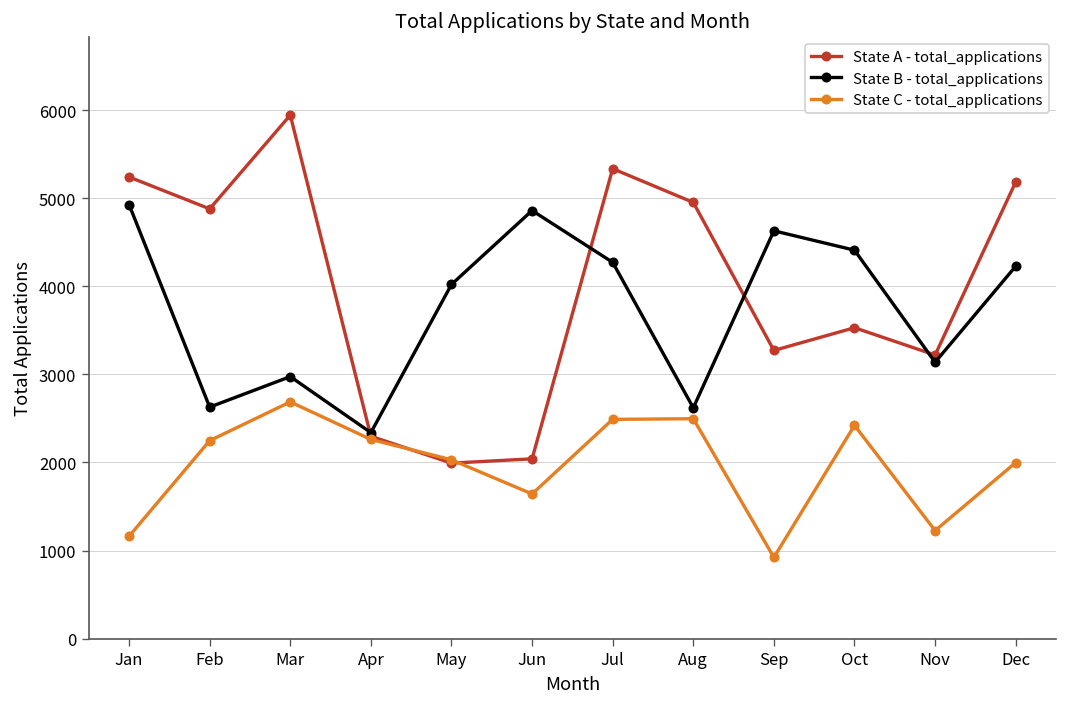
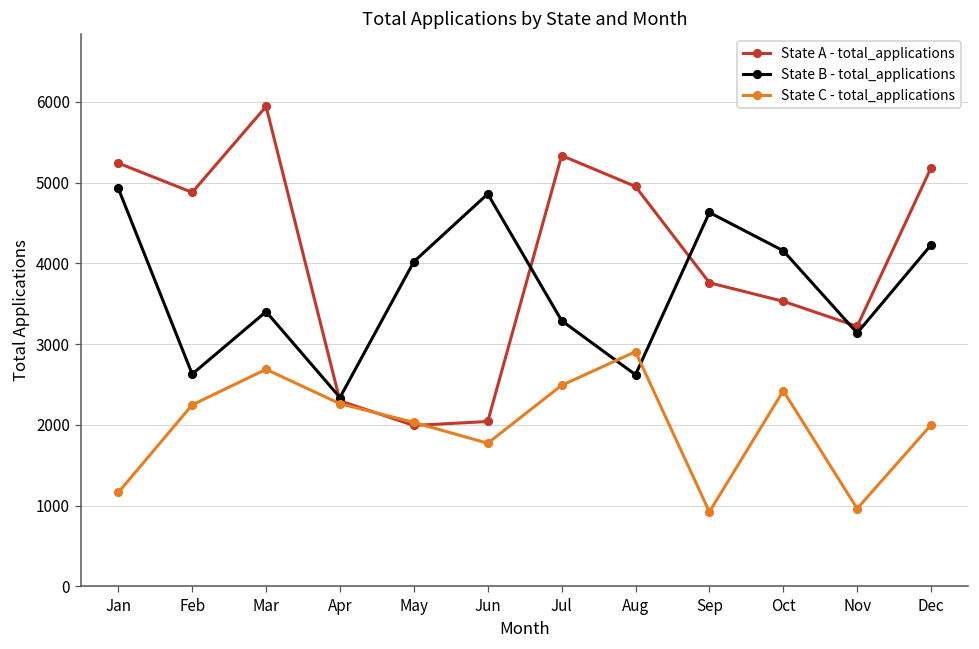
  {
    "State A - total_applications": {
      "Jan": 5200,
      "Feb": 4900,
      "Mar": 5900,
      "Apr": 2300,
      "May": 2000,
      "Jun": 2000,
      "Jul": 5300,
      "Aug": 5000,
-     "Sep": 3300,
+     "Sep": 3800,
      "Oct": 3500,
      "Nov": 3200,
      "Dec": 5200
    },
    "State B - total_applications": {
      "Jan": 4900,
      "Feb": 2600,
-     "Mar": 3000,
+     "Mar": 3400,
      "Apr": 2300,
      "May": 4000,
      "Jun": 4900,
-     "Jul": 4300,
+     "Jul": 3300,
      "Aug": 2600,
      "Sep": 4600,
-     "Oct": 4400,
+     "Oct": 4200,
      "Nov": 3100,
      "Dec": 4200
    },
    "State C - total_applications": {
      "Jan": 1200,
      "Feb": 2200,
      "Mar": 2700,
      "Apr": 2300,
      "May": 2000,
-     "Jun": 1600,
+     "Jun": 1800,
      "Jul": 2500,
-     "Aug": 2500,
+     "Aug": 2900,
      "Sep": 900,
      "Oct": 2400,
-     "Nov": 1200,
+     "Nov": 1000,
      "Dec": 2000
    }
  }
